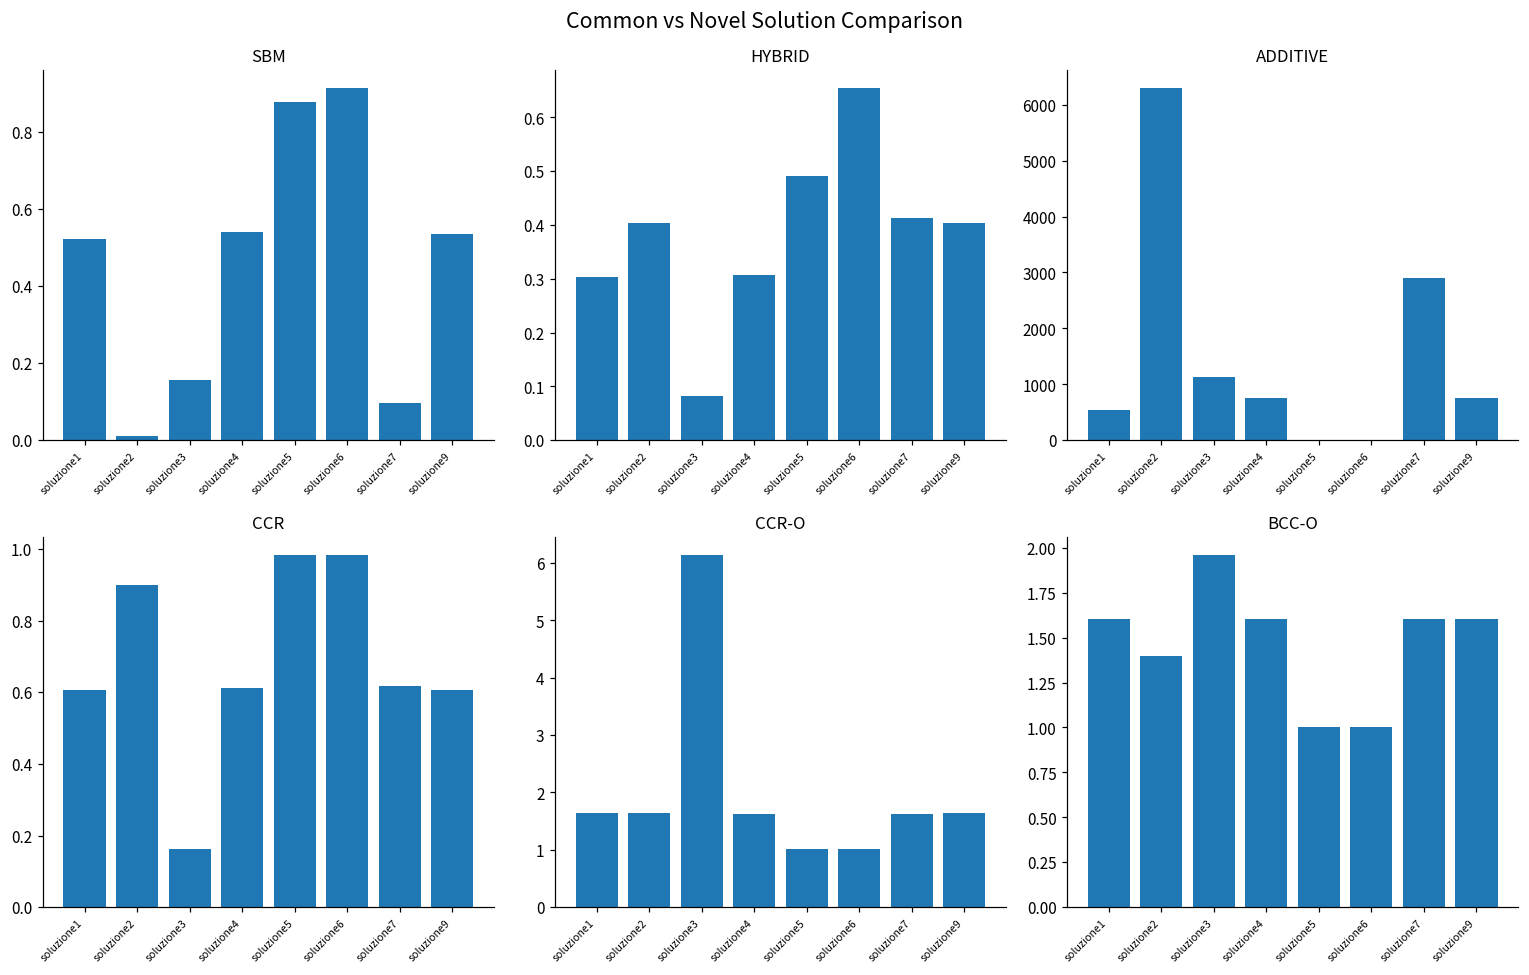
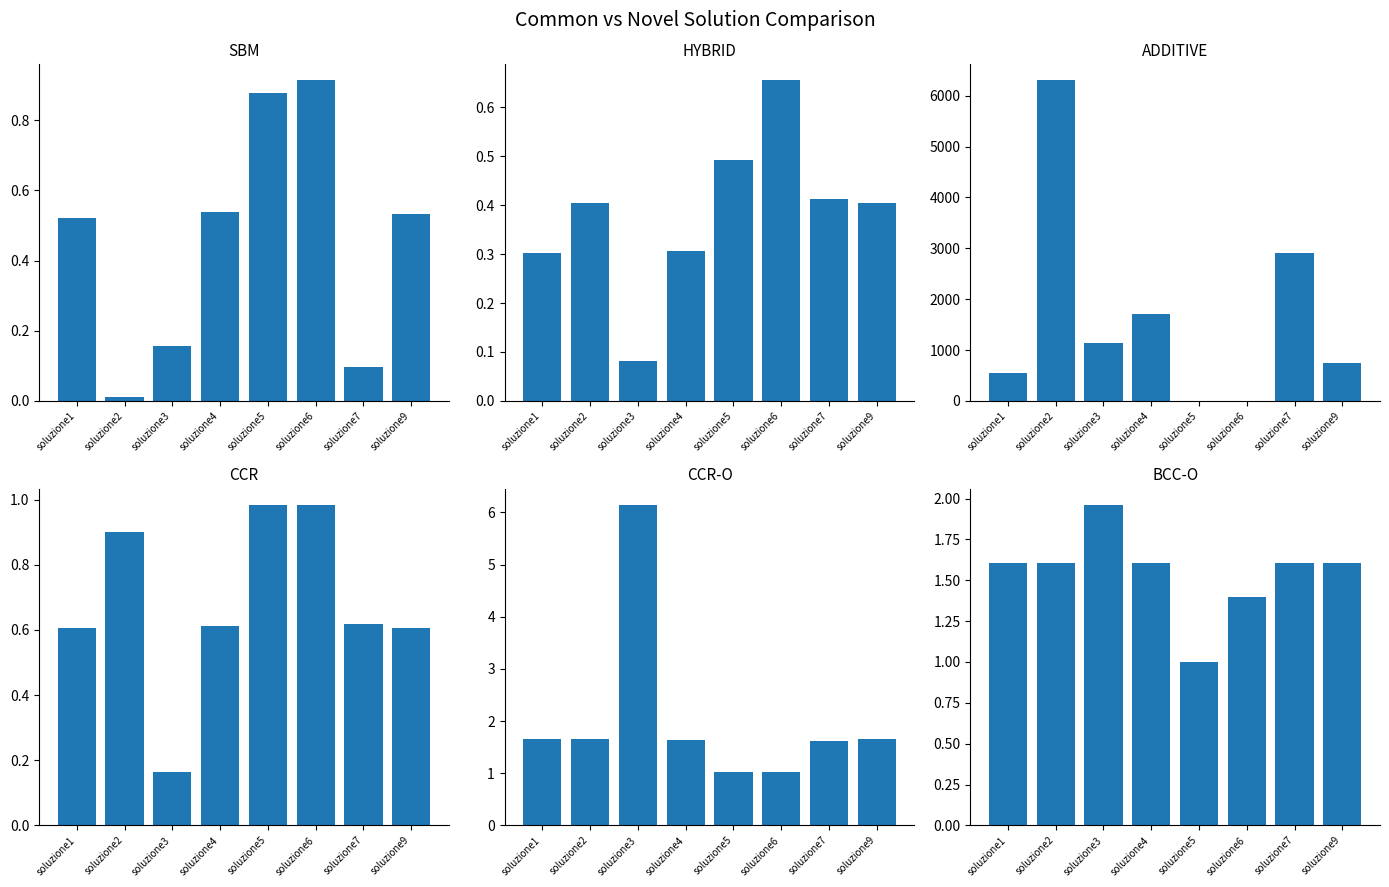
  {
    "SBM": {
      "soluzione1": 0.52,
      "soluzione2": 0.01,
      "soluzione3": 0.16,
      "soluzione4": 0.54,
      "soluzione5": 0.88,
      "soluzione6": 0.91,
      "soluzione7": 0.10,
      "soluzione9": 0.53
    },
    "HYBRID": {
      "soluzione1": 0.30,
      "soluzione2": 0.40,
      "soluzione3": 0.08,
      "soluzione4": 0.31,
      "soluzione5": 0.49,
      "soluzione6": 0.66,
      "soluzione7": 0.41,
      "soluzione9": 0.40
    },
    "ADDITIVE": {
      "soluzione1": 500,
      "soluzione2": 6300,
      "soluzione3": 1100,
-     "soluzione4": 700,
+     "soluzione4": 1700,
      "soluzione5": 0,
      "soluzione6": 0,
      "soluzione7": 2900,
      "soluzione9": 700
    },
    "CCR": {
      "soluzione1": 0.61,
      "soluzione2": 0.90,
      "soluzione3": 0.16,
      "soluzione4": 0.61,
      "soluzione5": 0.98,
      "soluzione6": 0.98,
      "soluzione7": 0.62,
      "soluzione9": 0.61
    },
    "CCR-O": {
      "soluzione1": 1.6,
      "soluzione2": 1.6,
      "soluzione3": 6.1,
      "soluzione4": 1.6,
      "soluzione5": 1.0,
      "soluzione6": 1.0,
      "soluzione7": 1.6,
      "soluzione9": 1.6
    },
    "BCC-O": {
      "soluzione1": 1.61,
-     "soluzione2": 1.40,
+     "soluzione2": 1.61,
      "soluzione3": 1.96,
      "soluzione4": 1.60,
      "soluzione5": 1.00,
-     "soluzione6": 1.0,
+     "soluzione6": 1.4,
      "soluzione7": 1.61,
      "soluzione9": 1.61
    }
  }
